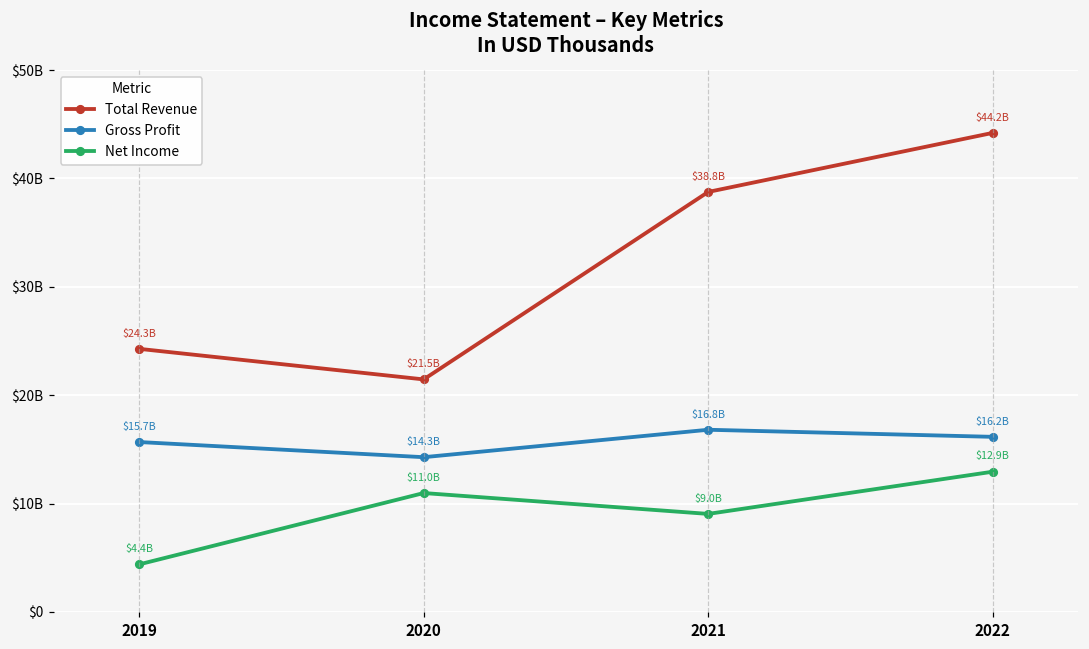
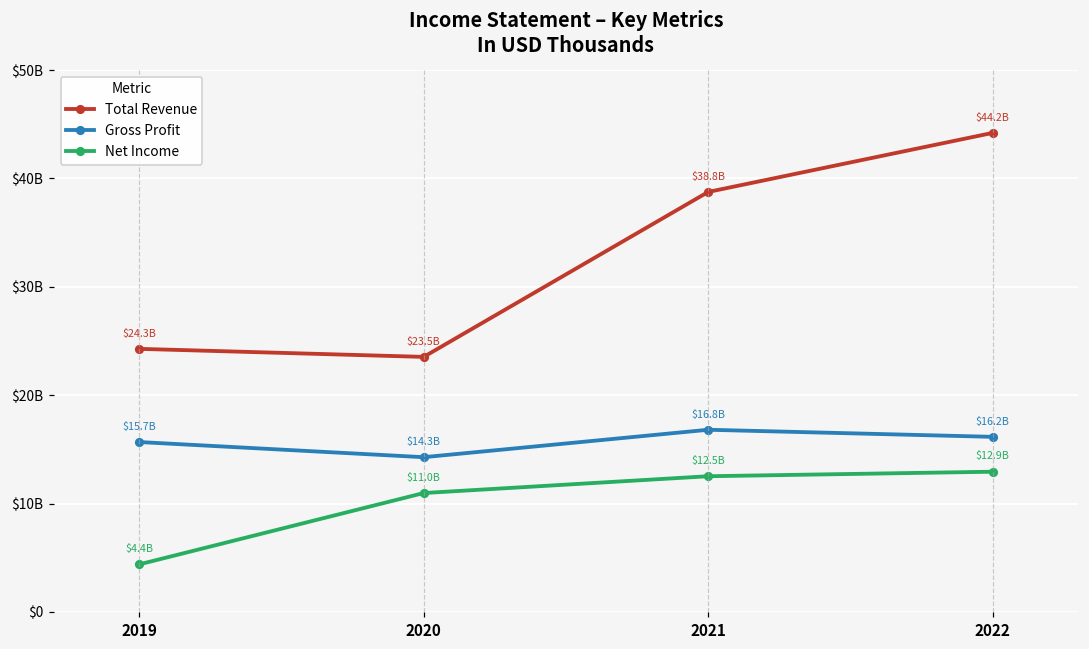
  {
    "Total Revenue": {
      "2019": "$24.3B",
-     "2020": "$21.5B",
+     "2020": "$23.5B",
      "2021": "$38.8B",
      "2022": "$44.2B"
    },
    "Gross Profit": {
      "2019": "$15.7B",
      "2020": "$14.3B",
      "2021": "$16.8B",
      "2022": "$16.2B"
    },
    "Net Income": {
      "2019": "$4.4B",
      "2020": "$11.0B",
-     "2021": "$9.0B",
+     "2021": "$12.5B",
      "2022": "$12.9B"
    }
  }
